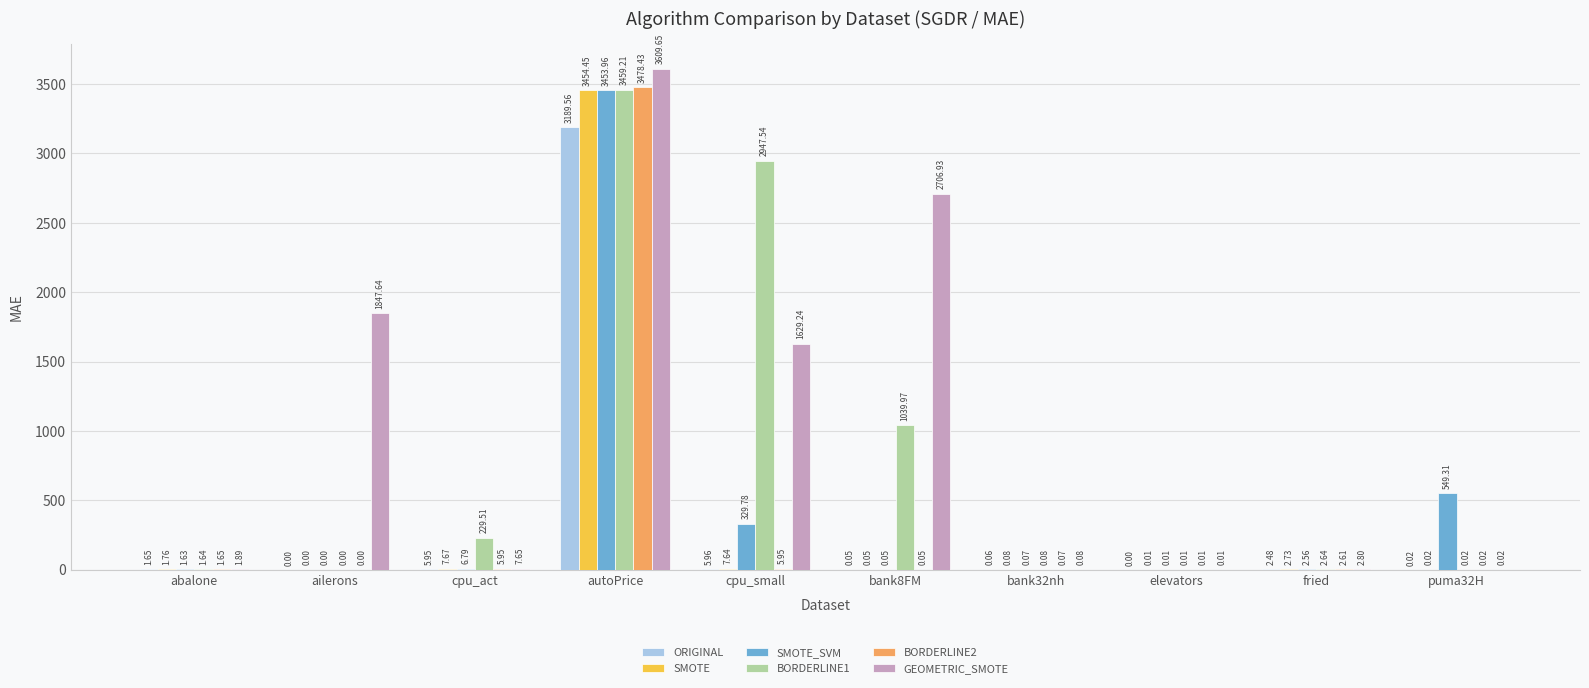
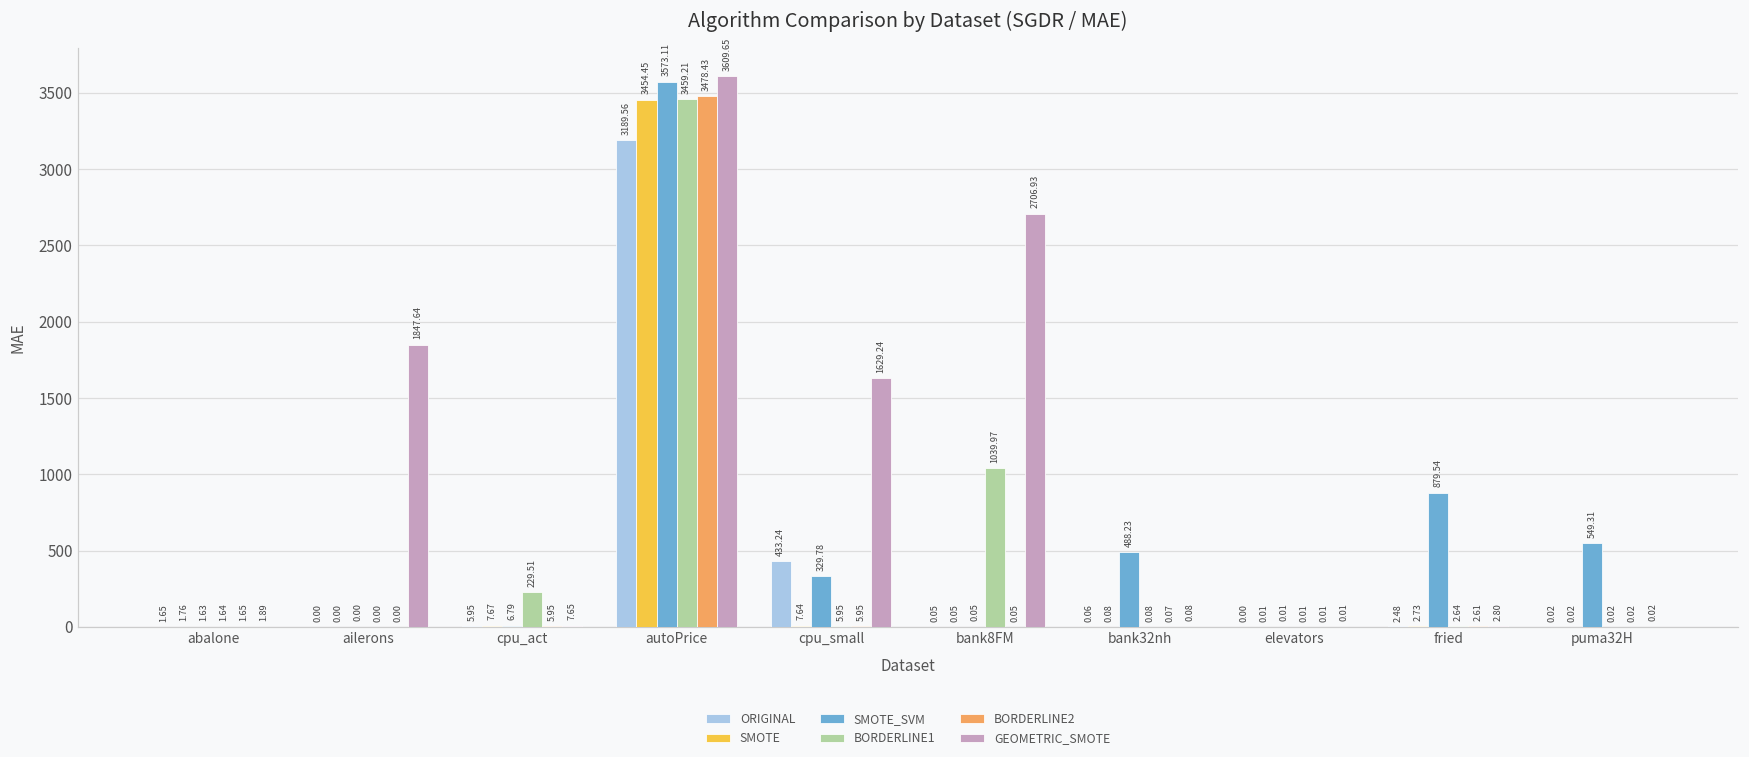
  {
    "ORIGINAL": {
      "abalone": 1.65,
      "ailerons": 0.00,
      "cpu_act": 5.95,
      "autoPrice": 3189.56,
-     "cpu_small": 5.96,
+     "cpu_small": 433.24,
      "bank8FM": 0.05,
      "bank32nh": 0.06,
      "elevators": 0.00,
      "fried": 2.48,
      "puma32H": 0.02
    },
    "SMOTE_SVM": {
      "abalone": 1.63,
      "ailerons": 0.00,
      "cpu_act": 6.79,
-     "autoPrice": 3453.96,
+     "autoPrice": 3573.11,
      "cpu_small": 329.78,
      "bank8FM": 0.05,
-     "bank32nh": 0.07,
+     "bank32nh": 488.23,
      "elevators": 0.01,
-     "fried": 2.56,
+     "fried": 879.54,
      "puma32H": 549.31
    },
    "BORDERLINE1": {
      "abalone": 1.64,
      "ailerons": 0.00,
      "cpu_act": 229.51,
      "autoPrice": 3459.21,
-     "cpu_small": 2947.54,
+     "cpu_small": 5.95,
      "bank8FM": 1039.97,
      "bank32nh": 0.08,
      "elevators": 0.01,
      "fried": 2.64,
      "puma32H": 0.02
    },
    "GEOMETRIC_SMOTE": {
      "abalone": 1.89,
      "ailerons": 1847.64,
      "cpu_act": 7.65,
      "autoPrice": 3609.65,
      "cpu_small": 1629.24,
      "bank8FM": 2706.93,
      "bank32nh": 0.08,
      "elevators": 0.01,
      "fried": 2.80,
      "puma32H": 0.02
    }
  }
